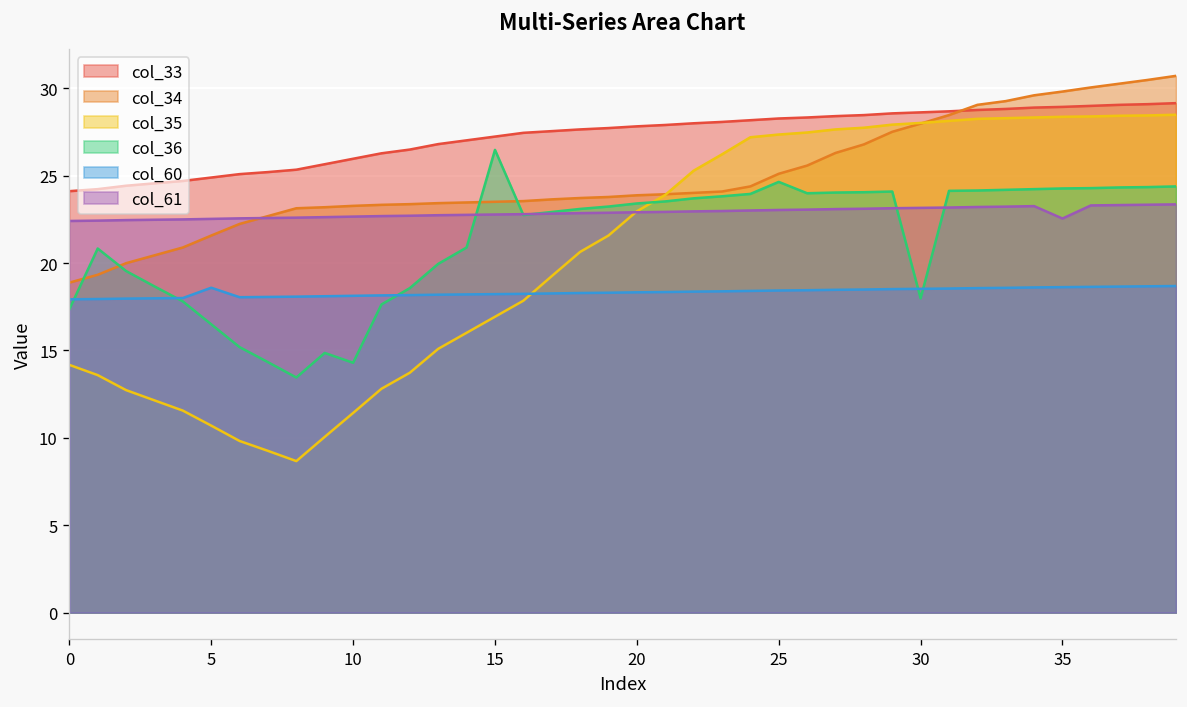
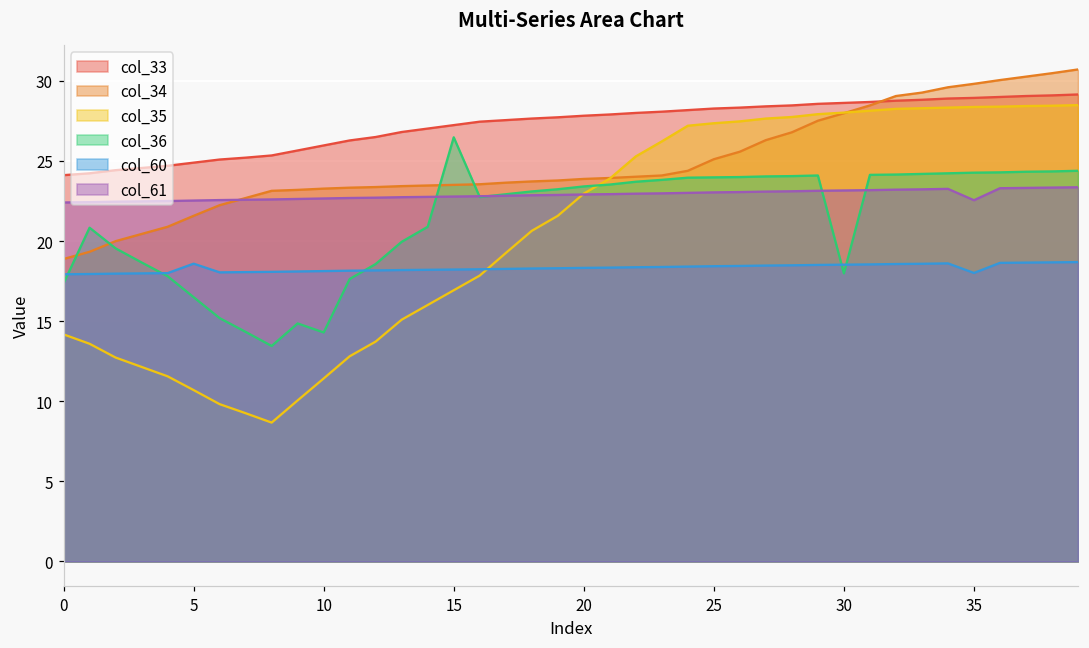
  {
    "col_36": {
      "0": 17.4,
      "5": 16.5,
      "10": 14.3,
      "15": 26.5,
      "20": 23.4,
-     "25": 24.6,
+     "25": 24.0,
      "30": 18.0,
      "35": 24.3
    },
    "col_60": {
      "0": 17.9,
      "5": 18.6,
      "10": 18.1,
      "15": 18.2,
      "20": 18.3,
      "25": 18.4,
      "30": 18.5,
-     "35": 18.6
+     "35": 18.0
    },
    "col_61": {
      "0": 22.4,
      "5": 22.5,
      "10": 22.7,
      "15": 22.8,
      "25": 23.0,
      "30": 23.2,
      "35": 22.6
    }
  }
